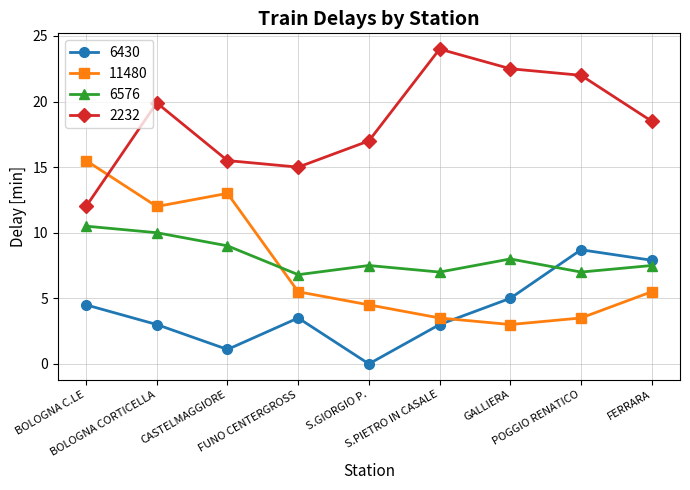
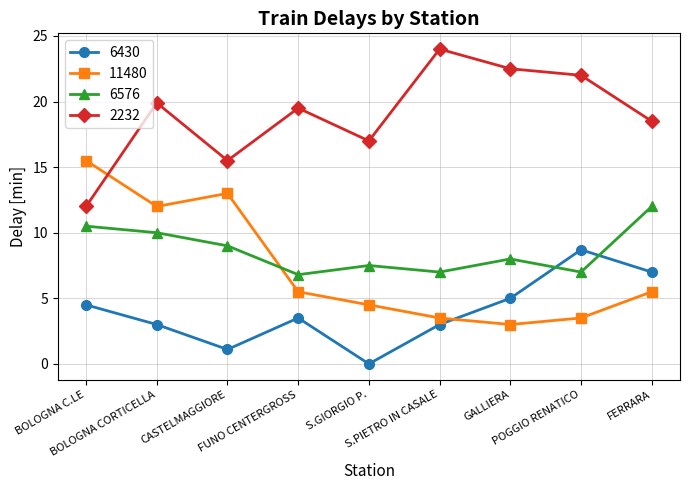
  {
    "6430": {
      "BOLOGNA C.LE": 4.5,
      "BOLOGNA CORTICELLA": 3.0,
      "CASTELMAGGIORE": 1.1,
      "FUNO CENTERGROSS": 3.5,
      "S.GIORGIO P.": 0.0,
      "S.PIETRO IN CASALE": 3.0,
      "GALLIERA": 5.0,
      "POGGIO RENATICO": 8.7,
-     "FERRARA": 7.9
+     "FERRARA": 7.0
    },
    "11480": {
      "BOLOGNA C.LE": 15.5,
      "BOLOGNA CORTICELLA": 12.0,
      "CASTELMAGGIORE": 13.0,
      "FUNO CENTERGROSS": 5.5,
      "S.GIORGIO P.": 4.5,
      "S.PIETRO IN CASALE": 3.5,
      "GALLIERA": 3.0,
      "POGGIO RENATICO": 3.5,
      "FERRARA": 5.5
    },
    "6576": {
      "BOLOGNA C.LE": 10.5,
      "BOLOGNA CORTICELLA": 10.0,
      "CASTELMAGGIORE": 9.0,
      "FUNO CENTERGROSS": 6.8,
      "S.GIORGIO P.": 7.5,
      "S.PIETRO IN CASALE": 7.0,
      "GALLIERA": 8.0,
      "POGGIO RENATICO": 7.0,
-     "FERRARA": 7.5
+     "FERRARA": 12.0
    },
    "2232": {
      "BOLOGNA C.LE": 12.0,
      "BOLOGNA CORTICELLA": 19.9,
      "CASTELMAGGIORE": 15.5,
-     "FUNO CENTERGROSS": 15.0,
+     "FUNO CENTERGROSS": 19.5,
      "S.GIORGIO P.": 17.0,
      "S.PIETRO IN CASALE": 24.0,
      "GALLIERA": 22.5,
      "POGGIO RENATICO": 22.0,
      "FERRARA": 18.5
    }
  }
